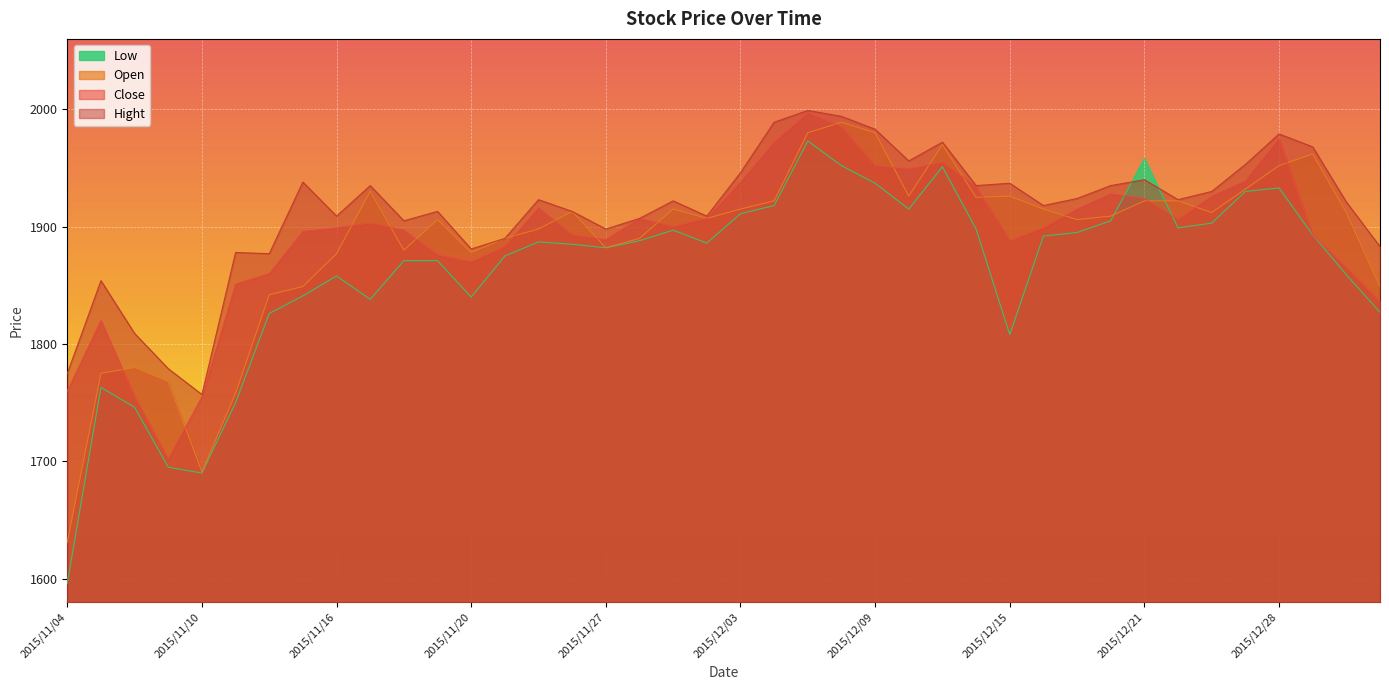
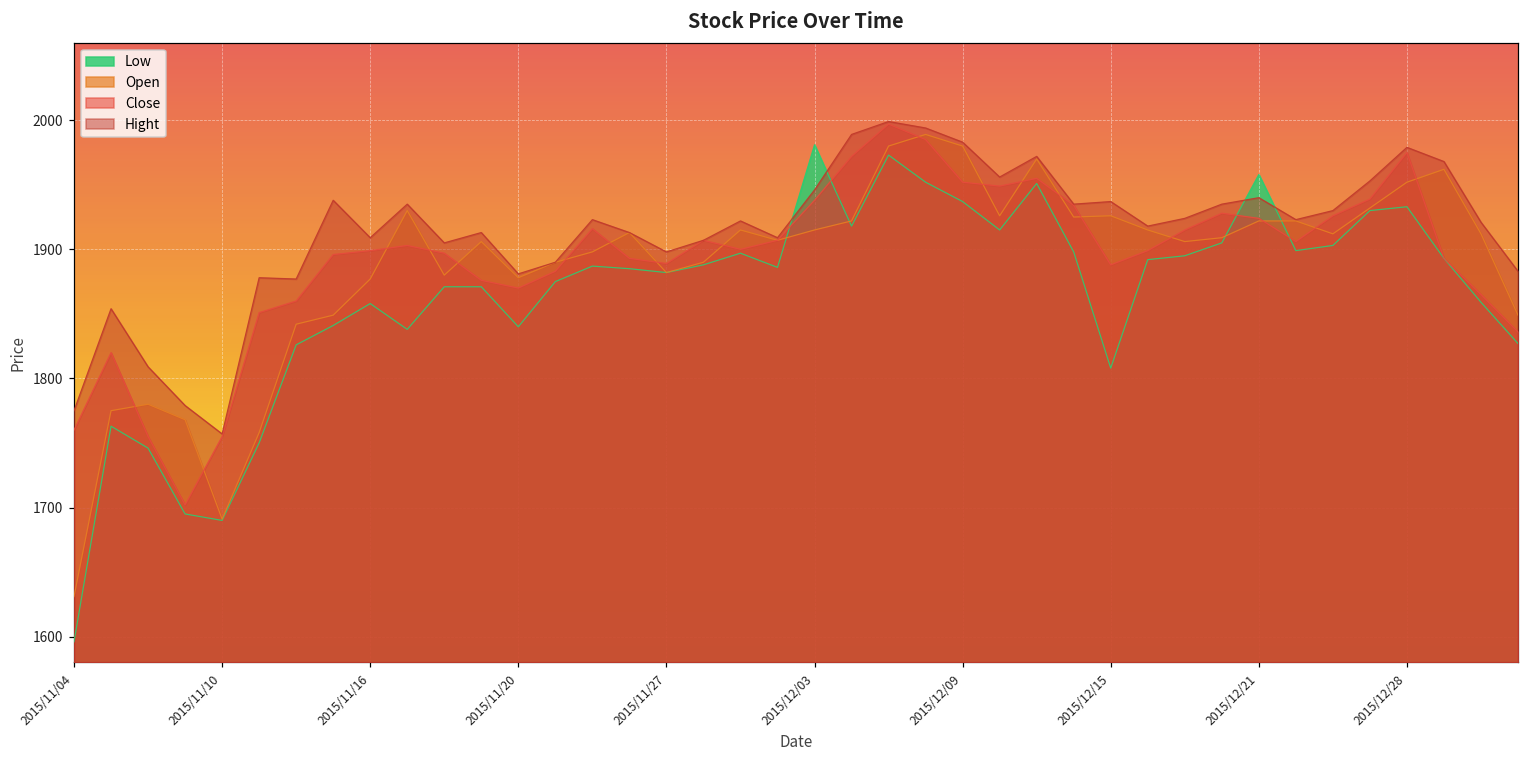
  {
    "Low": {
      "2015/11/04": 1596,
      "2015/11/16": 1858,
      "2015/11/20": 1840,
-     "2015/12/03": 1911,
+     "2015/12/03": 1981,
      "2015/12/09": 1937,
      "2015/12/15": 1808,
      "2015/12/21": 1958,
      "2015/12/28": 1933
    }
  }
